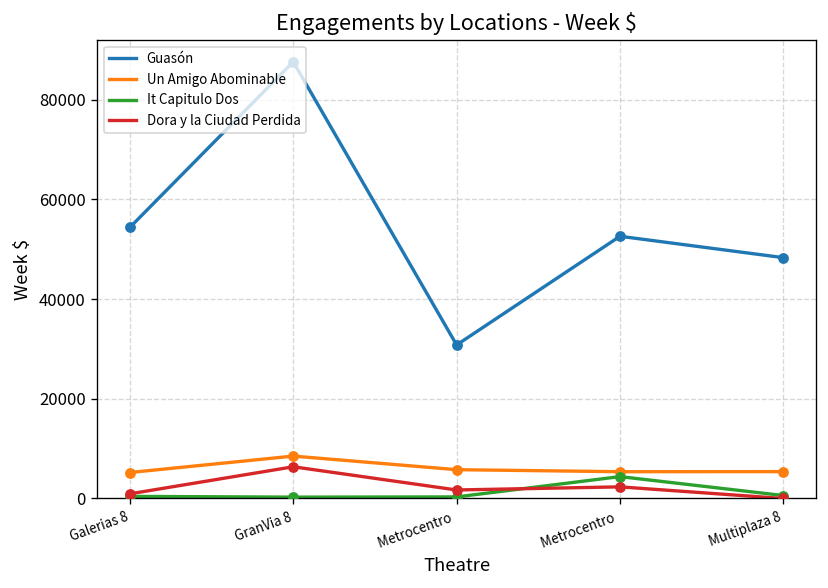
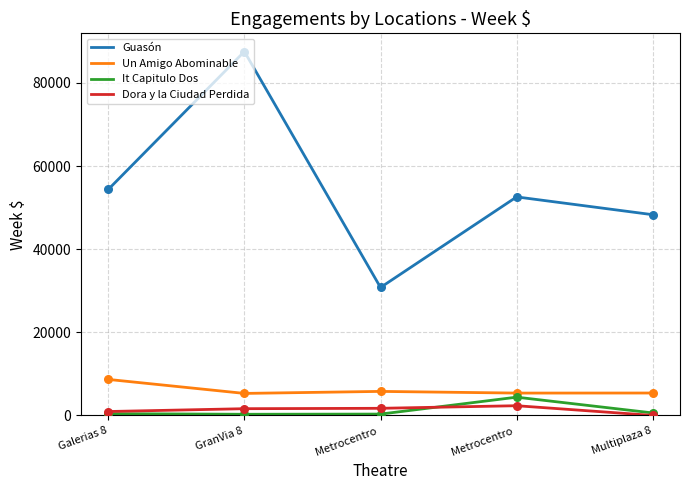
  {
    "Guasón": {
      "Galerias 8": 54000,
      "Multiplaza 8": 48000
    },
    "Un Amigo Abominable": {
-     "Galerias 8": 5000,
-     "GranVia 8": 9000,
+     "Galerias 8": 9000,
+     "GranVia 8": 5000,
      "Multiplaza 8": 5000
    },
    "It Capitulo Dos": {
      "GranVia 8": 0
    },
    "Dora y la Ciudad Perdida": {
-     "GranVia 8": 6000
+     "GranVia 8": 2000
    }
  }
